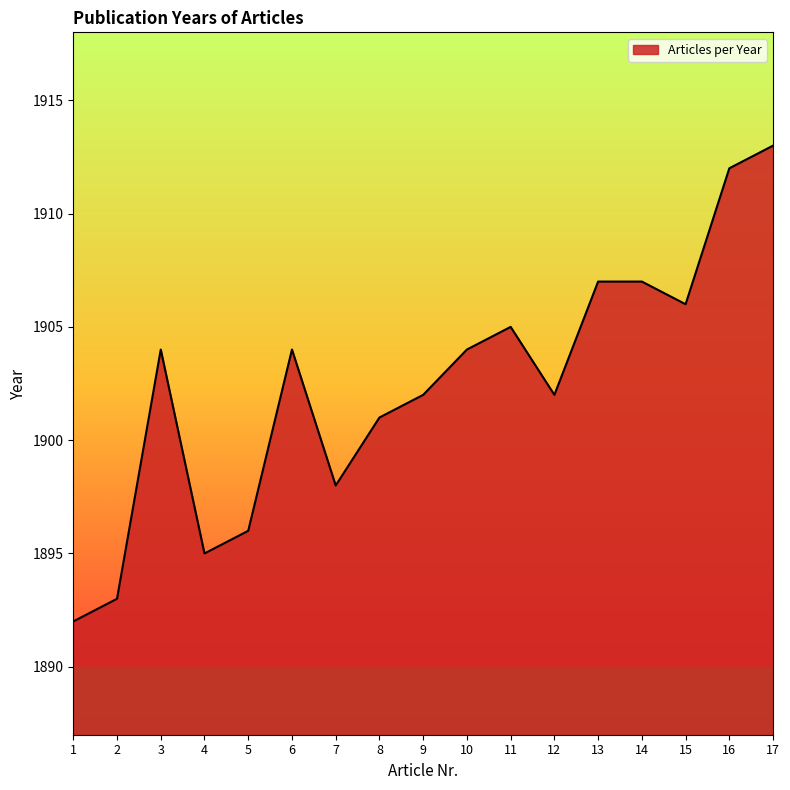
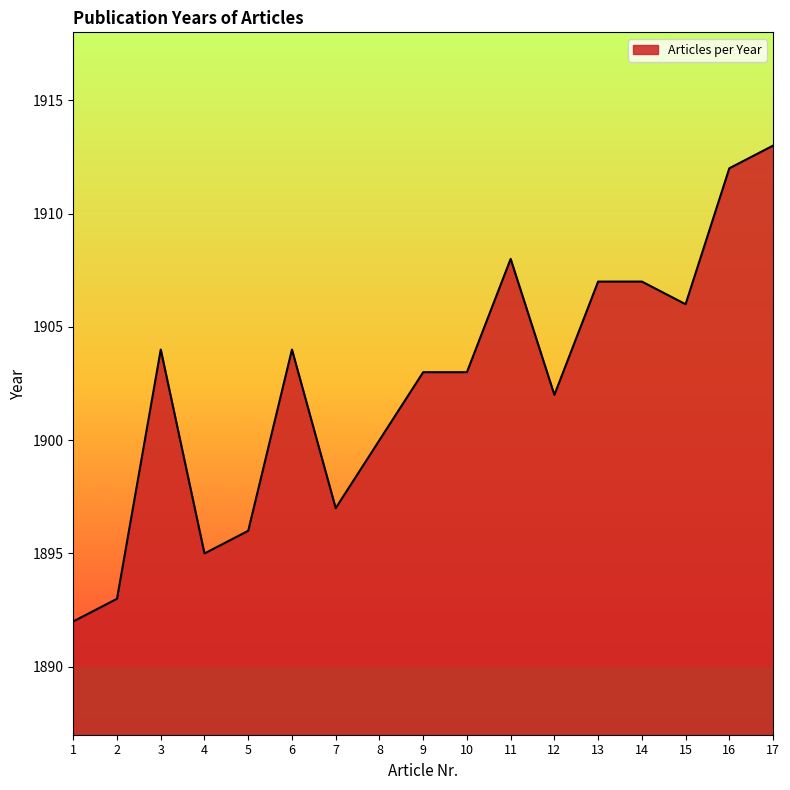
  {
    "1": 1892,
    "2": 1893,
    "3": 1904,
    "4": 1895,
    "5": 1896,
    "6": 1904,
-   "7": 1898,
-   "8": 1901,
-   "9": 1902,
-   "10": 1904,
-   "11": 1905,
+   "7": 1897,
+   "8": 1900,
+   "9": 1903,
+   "10": 1903,
+   "11": 1908,
    "12": 1902,
    "13": 1907,
    "14": 1907,
    "15": 1906,
    "16": 1912,
    "17": 1913
  }
